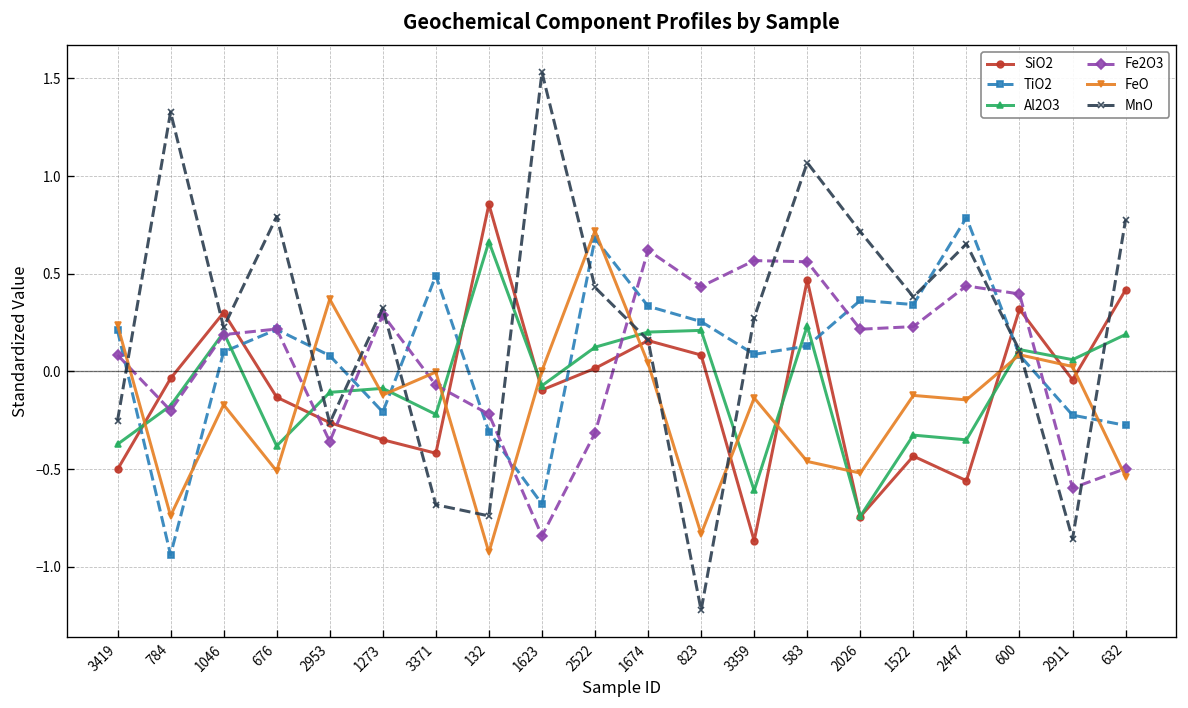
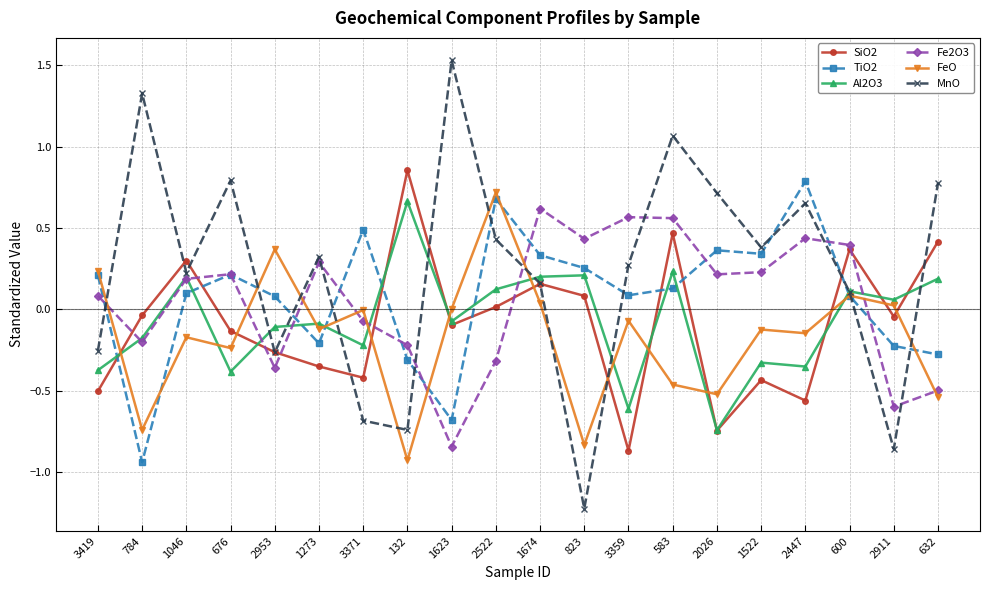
  {
    "SiO2": {
      "3419": -0.50,
      "784": -0.04,
      "1046": 0.30,
      "676": -0.13,
      "1273": -0.35,
      "3371": -0.42,
      "132": 0.85,
      "1623": -0.10,
      "2522": 0.02,
      "823": 0.08,
      "3359": -0.87,
      "583": 0.47,
      "1522": -0.43,
      "2447": -0.56,
-     "600": 0.32,
+     "600": 0.37,
      "2911": -0.04,
      "632": 0.42
    },
    "TiO2": {
      "3419": 0.21,
      "784": -0.94,
      "1046": 0.10,
      "2953": 0.08,
      "1273": -0.21,
      "3371": 0.49,
      "132": -0.31,
      "1623": -0.68,
      "2522": 0.68,
      "1674": 0.33,
      "823": 0.25,
      "3359": 0.09,
      "583": 0.13,
      "2026": 0.36,
      "1522": 0.34,
      "2447": 0.79,
      "2911": -0.22,
      "632": -0.28
    },
    "Al2O3": {
      "3419": -0.37,
      "784": -0.18,
      "676": -0.38,
      "2953": -0.11,
      "1273": -0.09,
      "3371": -0.22,
      "132": 0.66,
      "1623": -0.07,
      "2522": 0.12,
      "1674": 0.20,
      "823": 0.21,
      "3359": -0.61,
      "583": 0.23,
      "1522": -0.33,
      "2447": -0.35,
      "2911": 0.06,
      "632": 0.19
    },
    "Fe2O3": {
      "3419": 0.08,
      "784": -0.20,
      "2953": -0.36,
      "1273": 0.29,
      "3371": -0.07,
      "132": -0.22,
      "1623": -0.84,
      "2522": -0.32,
      "1674": 0.62,
      "823": 0.43,
      "3359": 0.57,
      "583": 0.56,
      "2026": 0.22,
      "1522": 0.23,
      "2447": 0.44,
      "600": 0.40,
      "2911": -0.60,
      "632": -0.50
    },
    "FeO": {
      "3419": 0.24,
      "784": -0.74,
      "1046": -0.17,
-     "676": -0.51,
+     "676": -0.24,
      "2953": 0.37,
      "1273": -0.12,
      "3371": 0.00,
      "132": -0.93,
      "1623": 0.00,
      "2522": 0.72,
      "1674": 0.04,
      "823": -0.83,
-     "3359": -0.14,
+     "3359": -0.07,
      "583": -0.46,
      "2026": -0.52,
      "1522": -0.12,
      "2447": -0.15,
      "2911": 0.02,
      "632": -0.54
    },
    "MnO": {
      "3419": -0.25,
      "784": 1.33,
      "1046": 0.23,
      "676": 0.79,
      "1273": 0.32,
      "3371": -0.68,
      "132": -0.74,
      "1623": 1.53,
      "2522": 0.43,
      "823": -1.22,
      "3359": 0.27,
      "583": 1.07,
      "2026": 0.72,
      "1522": 0.38,
      "2447": 0.65,
      "2911": -0.86,
      "632": 0.78
    }
  }
